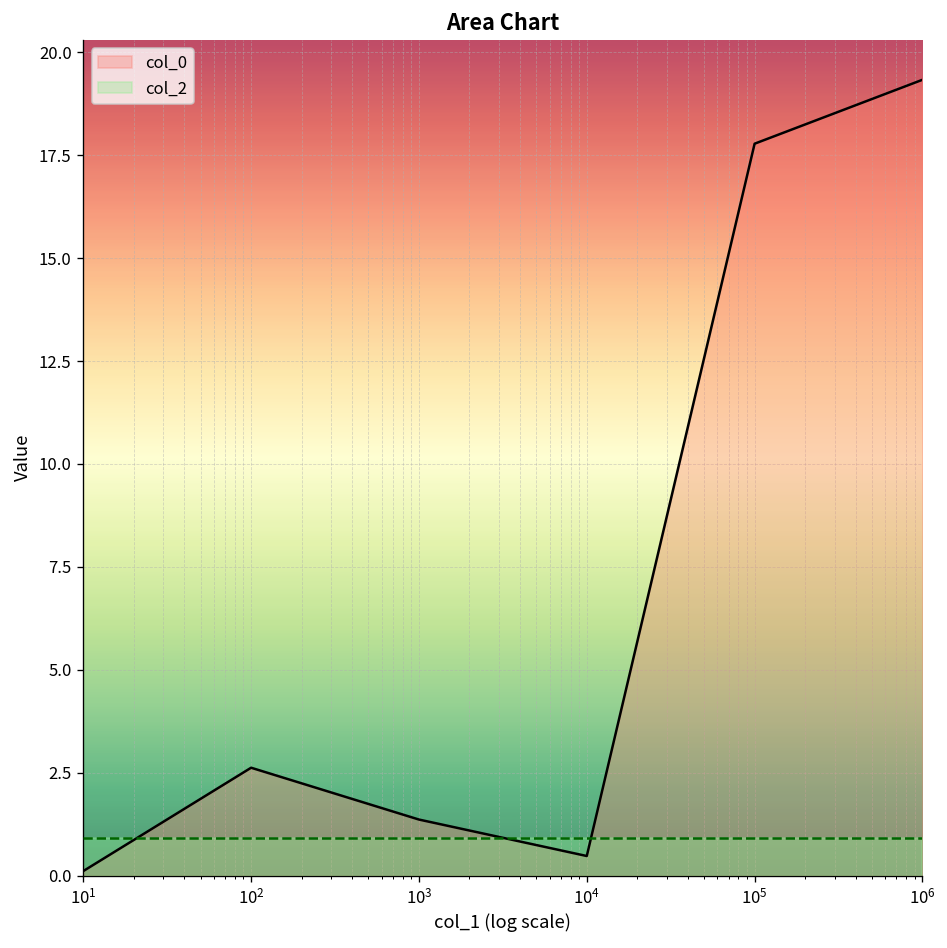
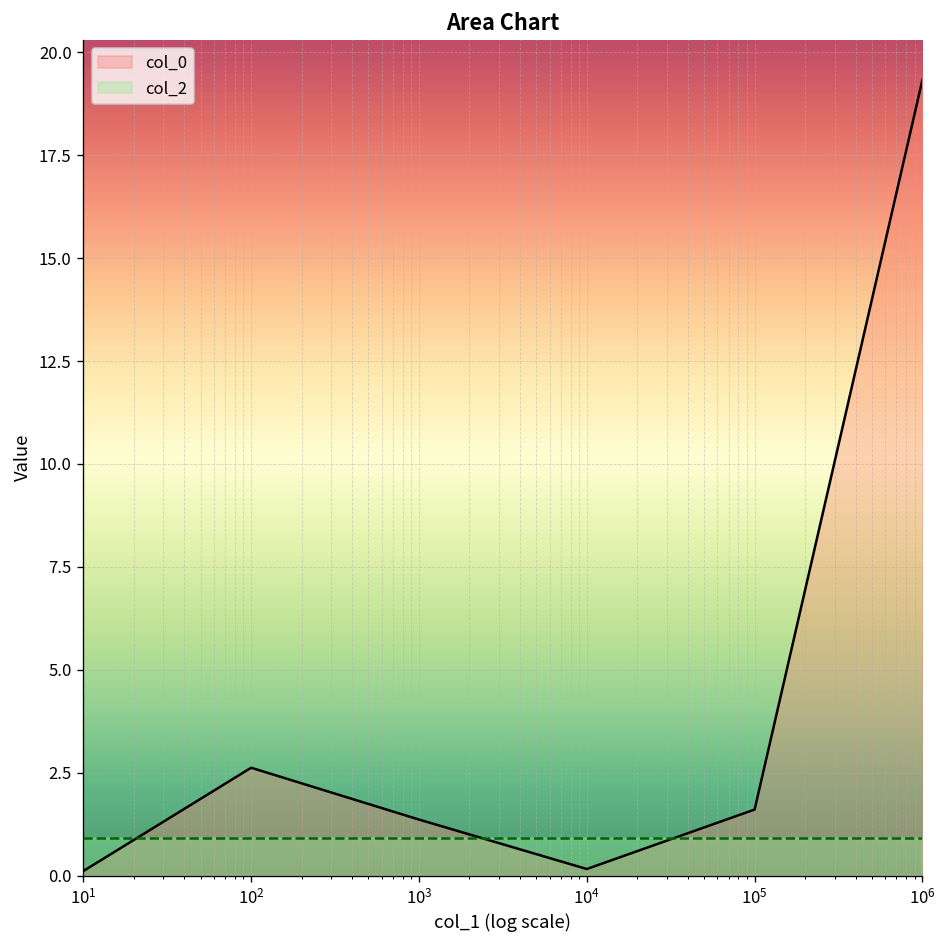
  {
    "col_0": {
      "10^1": 0.1,
      "10^2": 2.6,
      "10^3": 1.4,
-     "10^4": 0.5,
-     "10^5": 17.8,
+     "10^4": 0.2,
+     "10^5": 1.6,
      "10^6": 19.3
    },
    "col_2": {
      "10^1": 0.9,
      "10^2": 0.9,
      "10^3": 0.9,
      "10^4": 0.9,
      "10^5": 0.9,
      "10^6": 0.9
    }
  }
